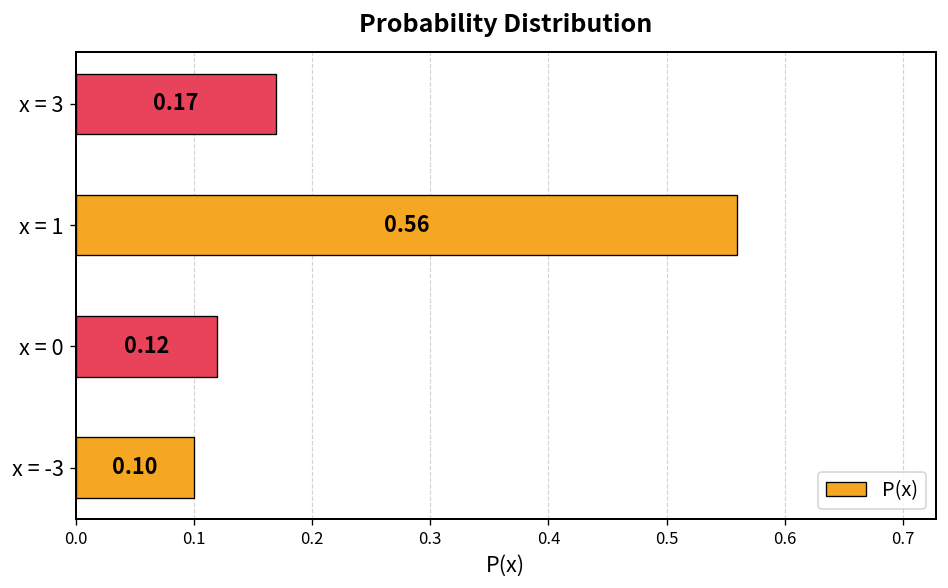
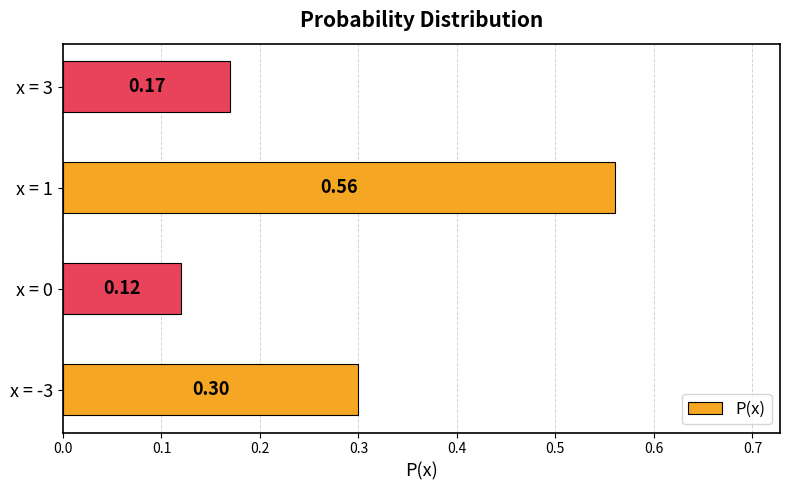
  {
    "x = 3": 0.17,
    "x = 1": 0.56,
    "x = 0": 0.12,
-   "x = -3": 0.10
+   "x = -3": 0.30
  }
